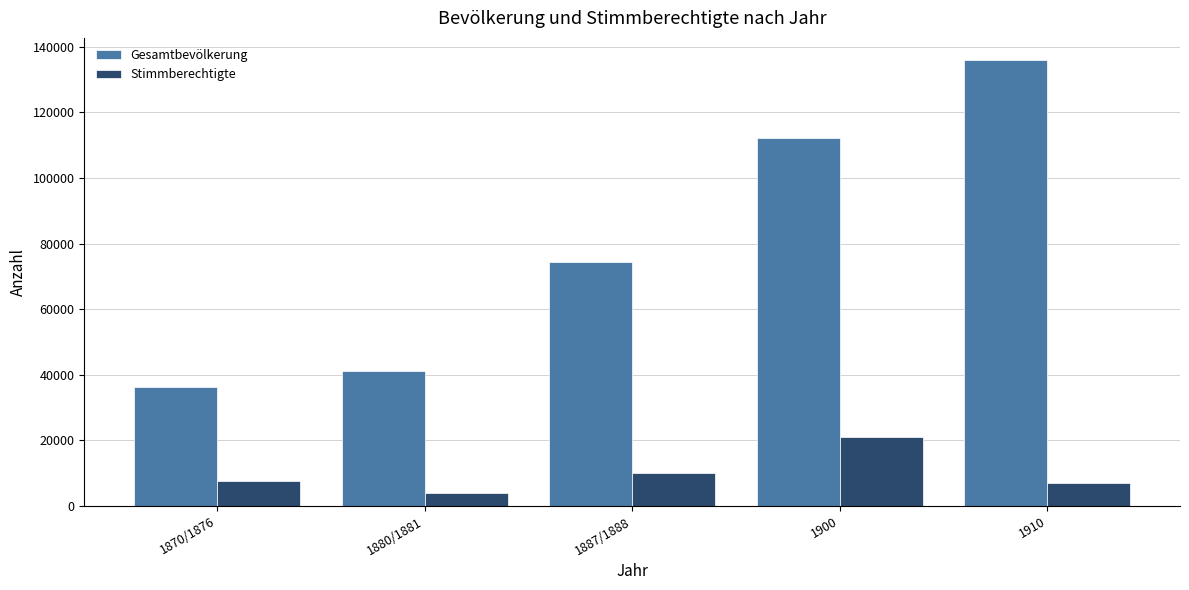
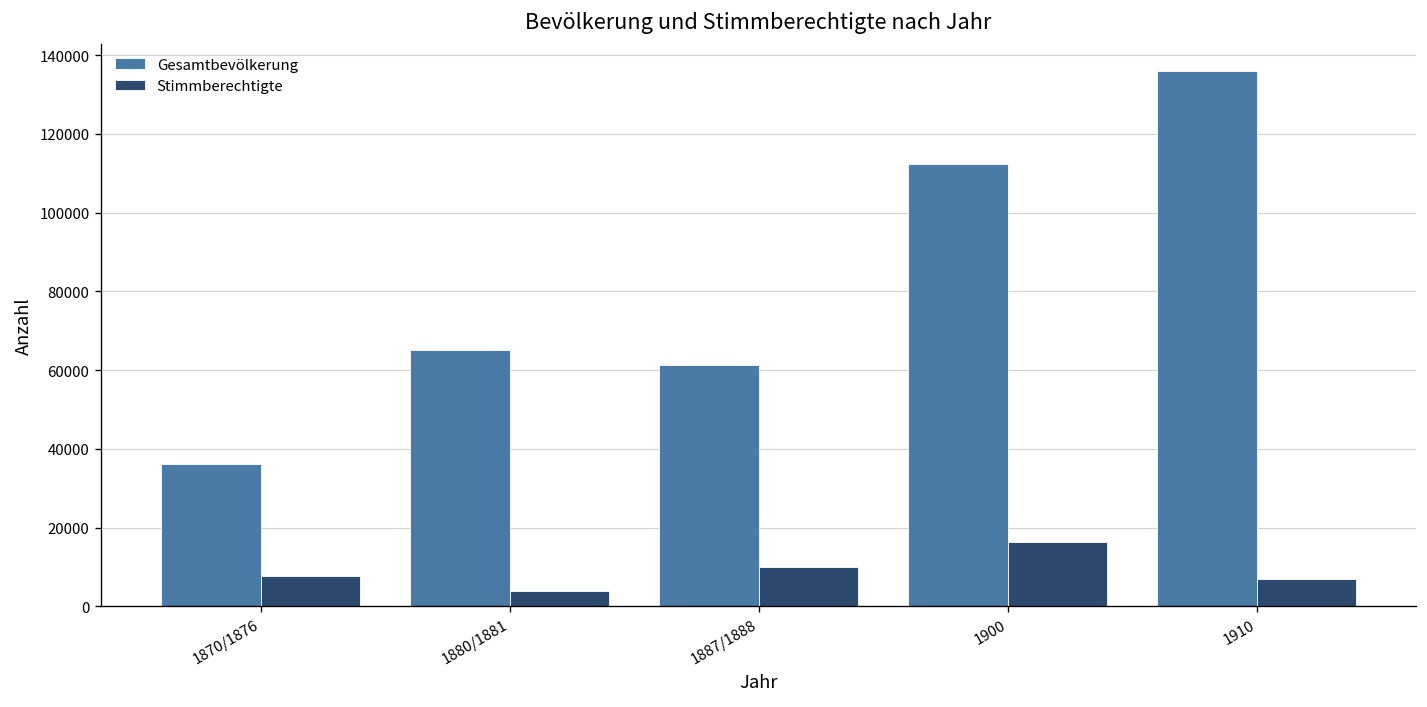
  {
    "Gesamtbevölkerung": {
      "1870/1876": 36000,
-     "1880/1881": 41000,
-     "1887/1888": 74000,
+     "1880/1881": 65000,
+     "1887/1888": 61000,
      "1900": 112000,
      "1910": 136000
    },
    "Stimmberechtigte": {
      "1870/1876": 8000,
      "1880/1881": 4000,
      "1887/1888": 10000,
-     "1900": 21000,
+     "1900": 16000,
      "1910": 7000
    }
  }
